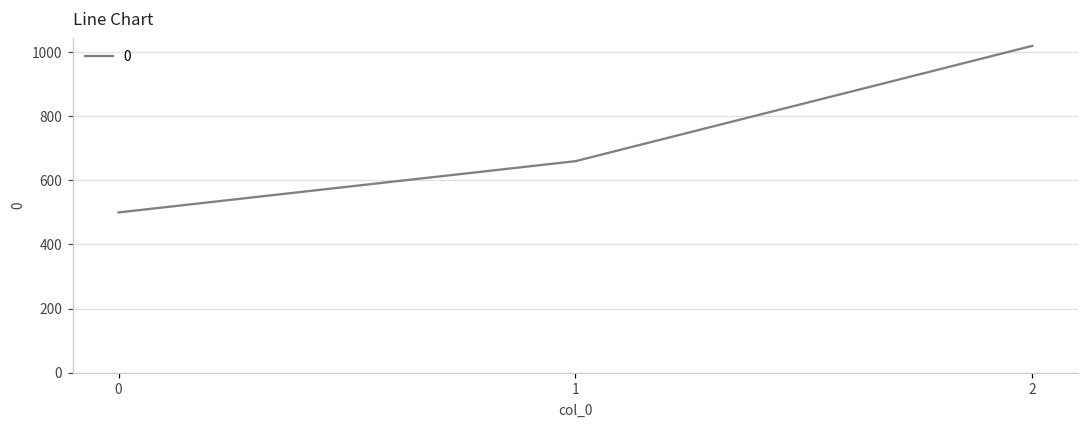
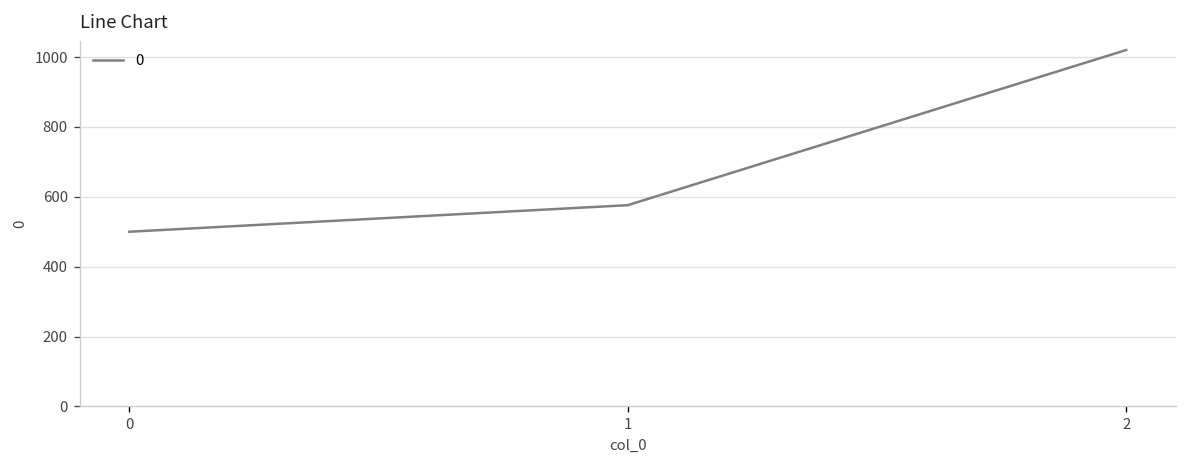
  {
    "0": 500,
-   "1": 660,
+   "1": 580,
    "2": 1020
  }
